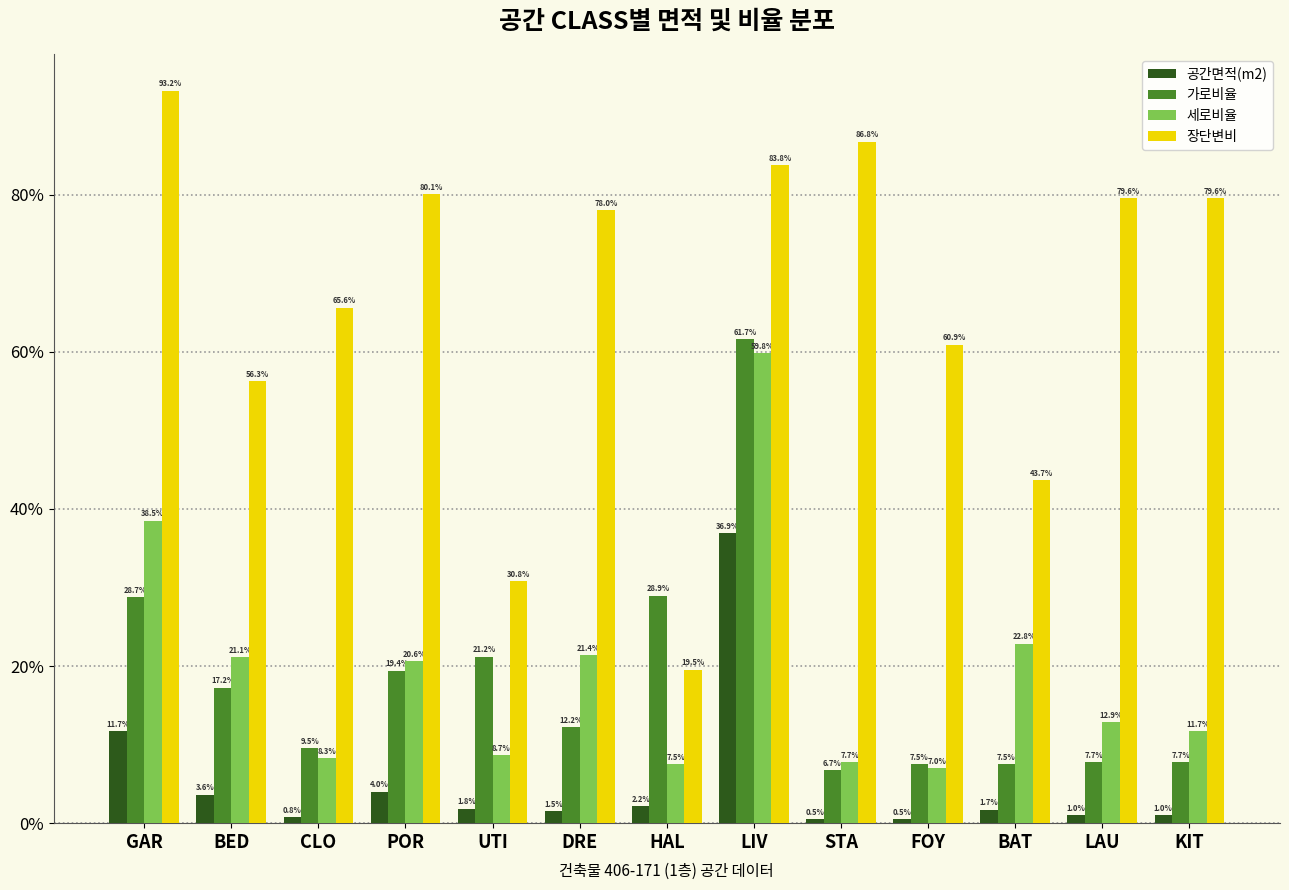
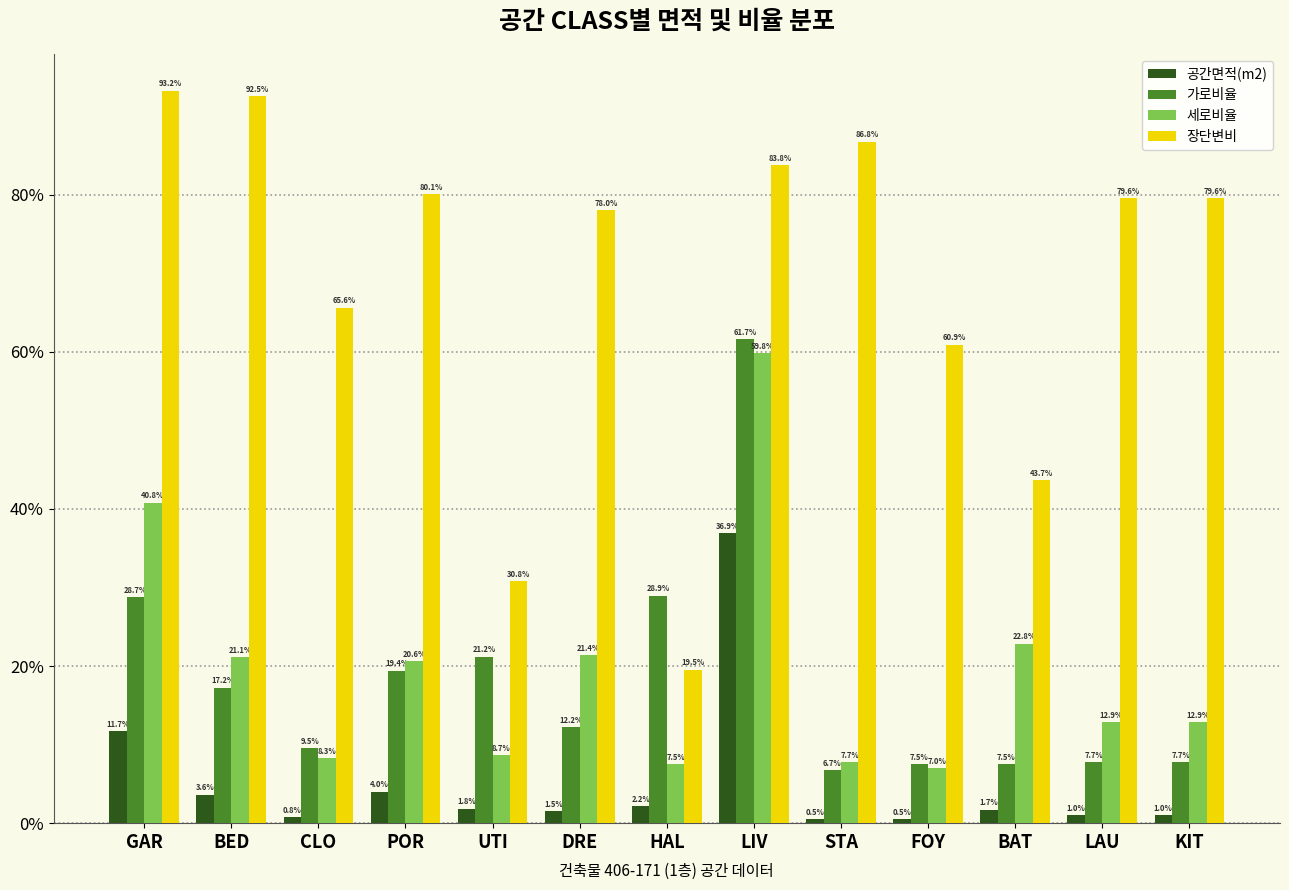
  {
    "세로비율": {
-     "GAR": "38.5%",
+     "GAR": "40.8%",
      "BED": "21.1%",
      "CLO": "8.3%",
      "POR": "20.6%",
      "UTI": "8.7%",
      "DRE": "21.4%",
      "HAL": "7.5%",
      "LIV": "59.8%",
      "STA": "7.7%",
      "FOY": "7.0%",
      "BAT": "22.8%",
      "LAU": "12.9%",
-     "KIT": "11.7%"
+     "KIT": "12.9%"
    },
    "장단변비": {
      "GAR": "93.2%",
-     "BED": "56.3%",
+     "BED": "92.5%",
      "CLO": "65.6%",
      "POR": "80.1%",
      "UTI": "30.8%",
      "DRE": "78.0%",
      "HAL": "19.5%",
      "LIV": "83.8%",
      "STA": "86.8%",
      "FOY": "60.9%",
      "BAT": "43.7%",
      "LAU": "79.6%",
      "KIT": "79.6%"
    }
  }
